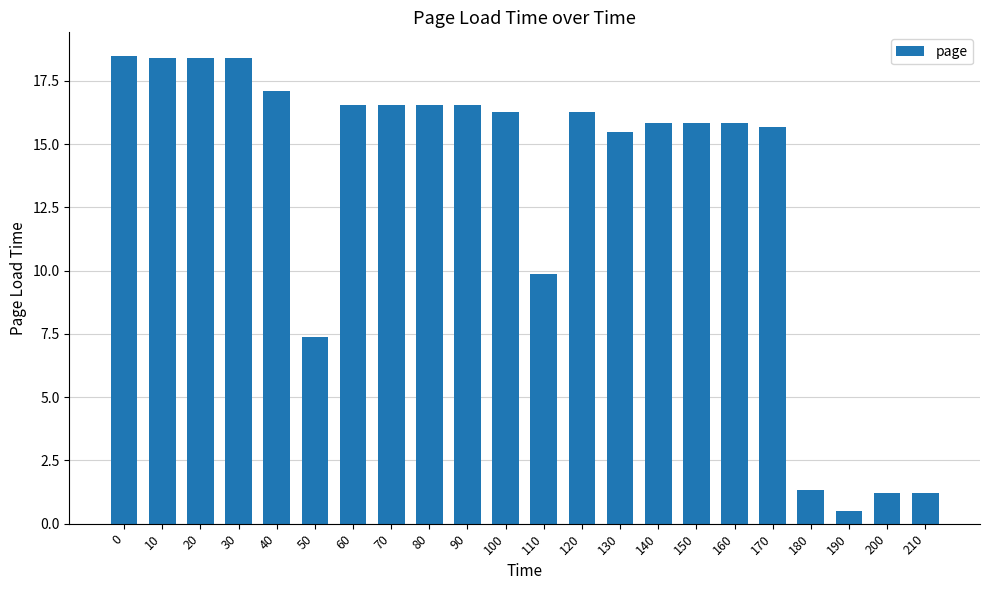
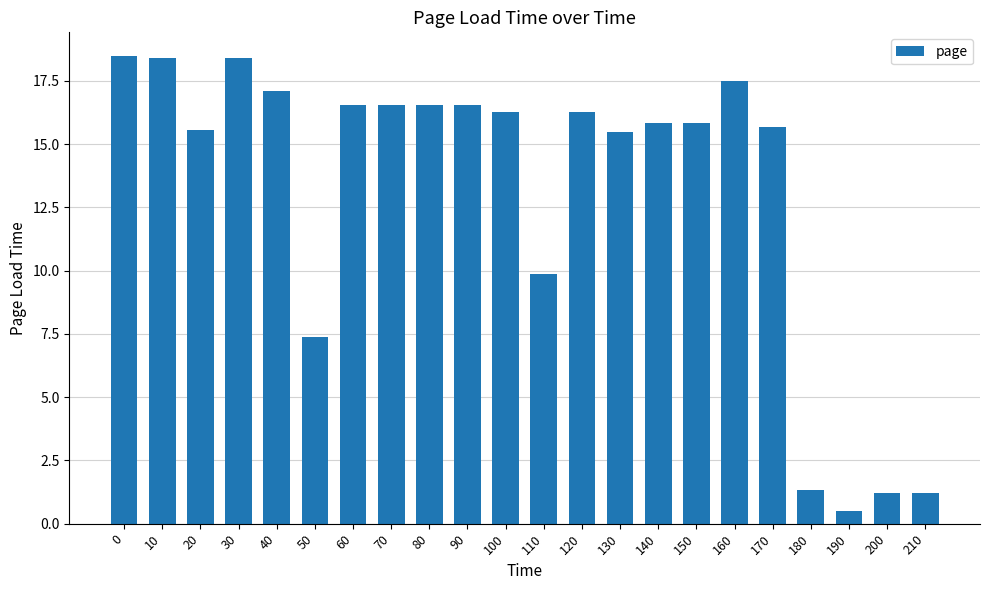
  {
    "0": 18.5,
    "10": 18.4,
-   "20": 18.4,
+   "20": 15.6,
    "30": 18.4,
    "40": 17.1,
    "50": 7.4,
    "60": 16.5,
    "70": 16.5,
    "80": 16.5,
    "90": 16.5,
    "100": 16.3,
    "110": 9.9,
    "120": 16.3,
    "130": 15.5,
    "140": 15.8,
    "150": 15.8,
-   "160": 15.8,
+   "160": 17.5,
    "170": 15.7,
    "180": 1.3,
    "190": 0.5,
    "200": 1.2,
    "210": 1.2
  }
